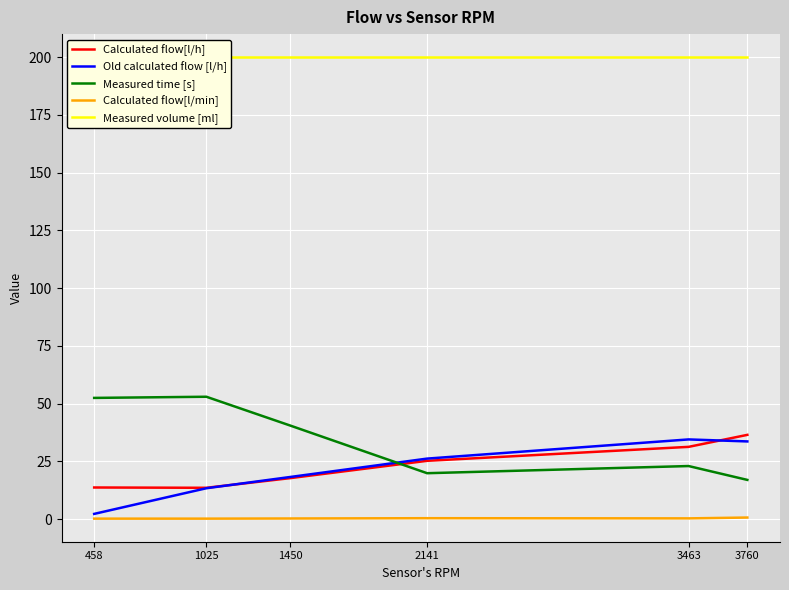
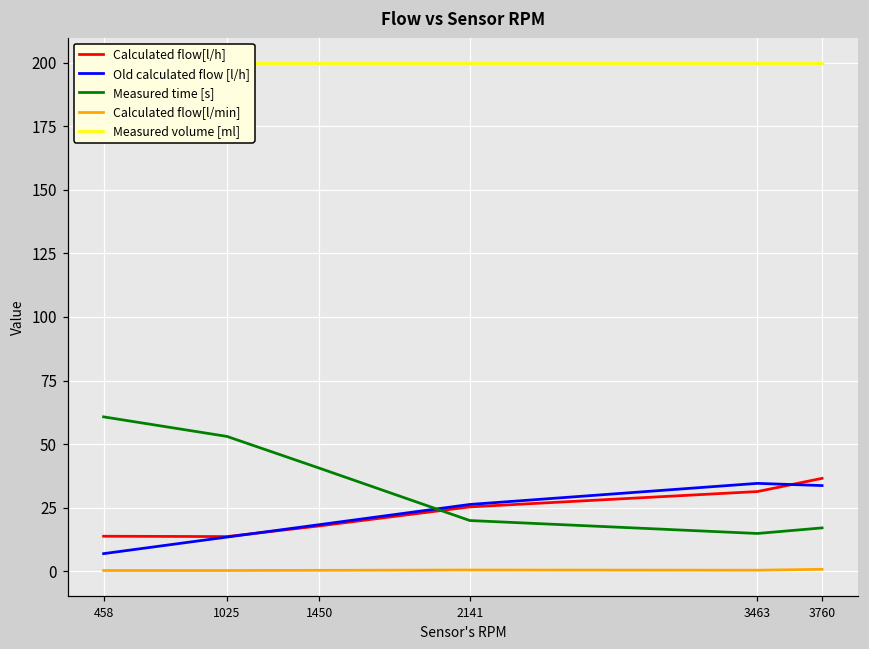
  {
    "Calculated flow[l/h]": {
      "458": 14,
      "3463": 31,
      "3760": 37
    },
    "Old calculated flow [l/h]": {
-     "458": 2,
+     "458": 7,
      "3463": 35,
      "3760": 34
    },
    "Measured time [s]": {
-     "458": 53,
+     "458": 61,
      "1025": 53,
      "1450": 41,
      "2141": 20,
-     "3463": 23,
+     "3463": 15,
      "3760": 17
    },
    "Calculated flow[l/min]": {
      "458": 0,
      "1025": 0,
      "1450": 0,
      "2141": 0,
      "3463": 0,
      "3760": 1
    },
    "Measured volume [ml]": {
      "1450": 200,
      "2141": 200,
      "3463": 200,
      "3760": 200
    }
  }
